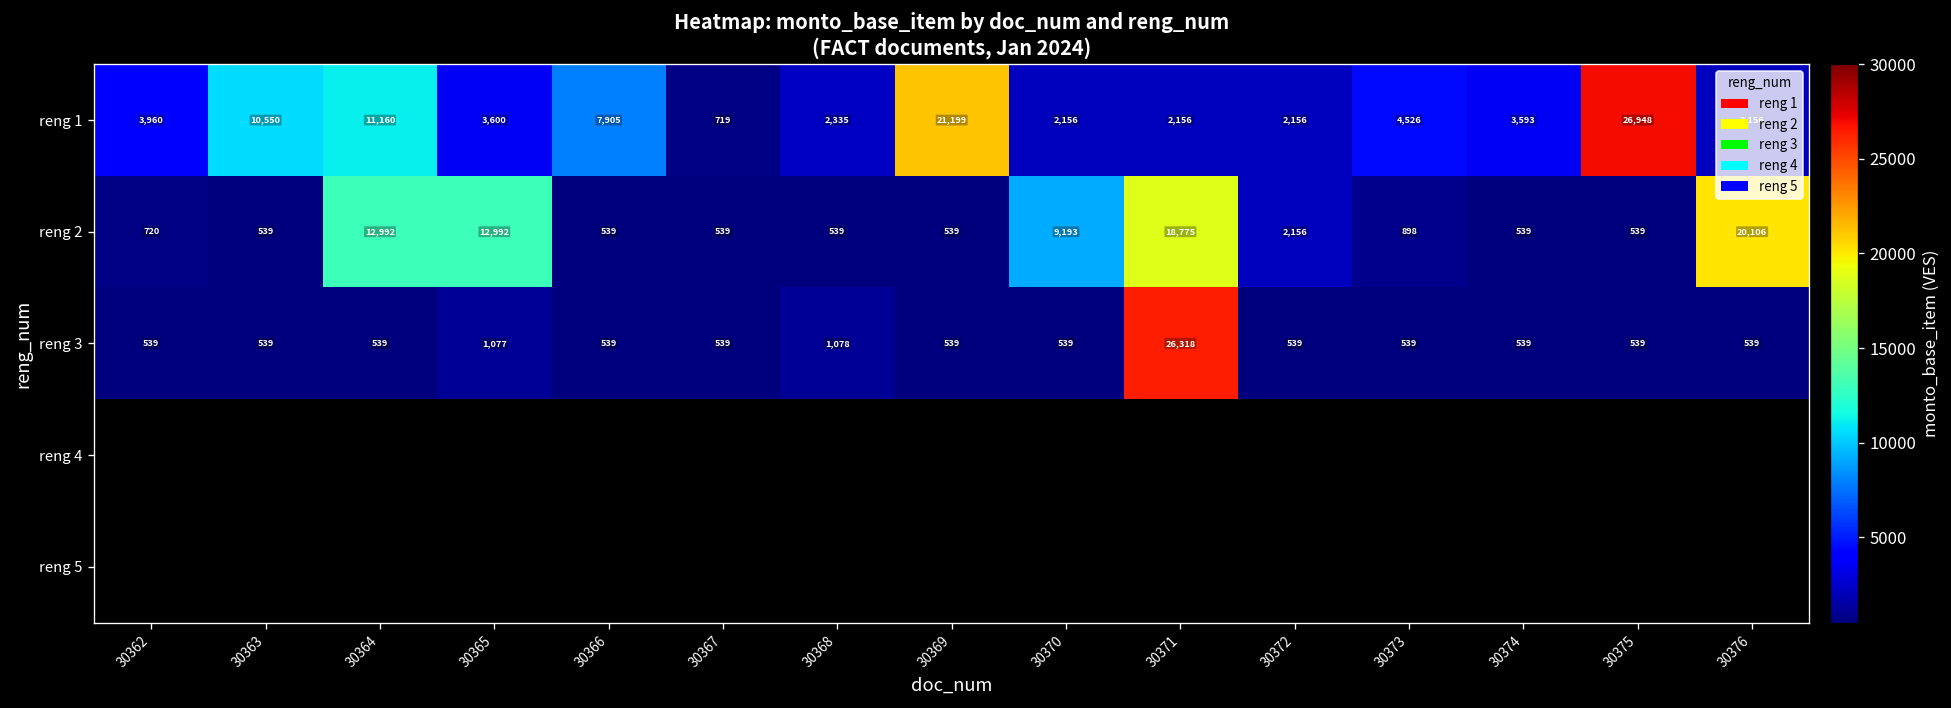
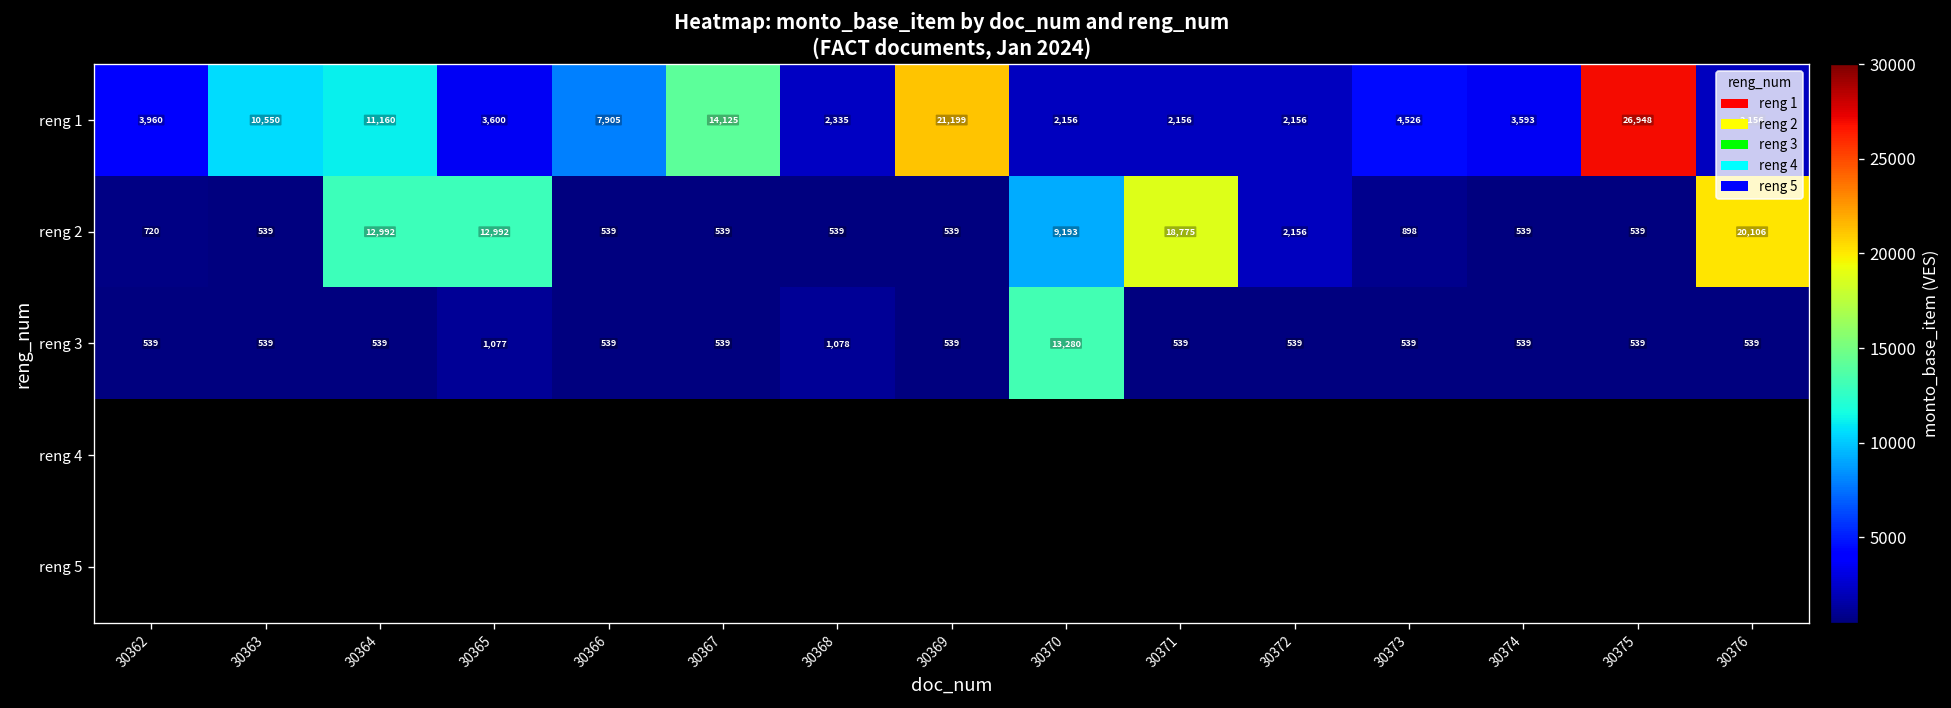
  {
    "reng 1": {
-     "30367": "719"
+     "30367": "14,125"
    },
    "reng 3": {
-     "30370": "539",
-     "30371": "26,318"
+     "30370": "13,280",
+     "30371": "539"
    }
  }
